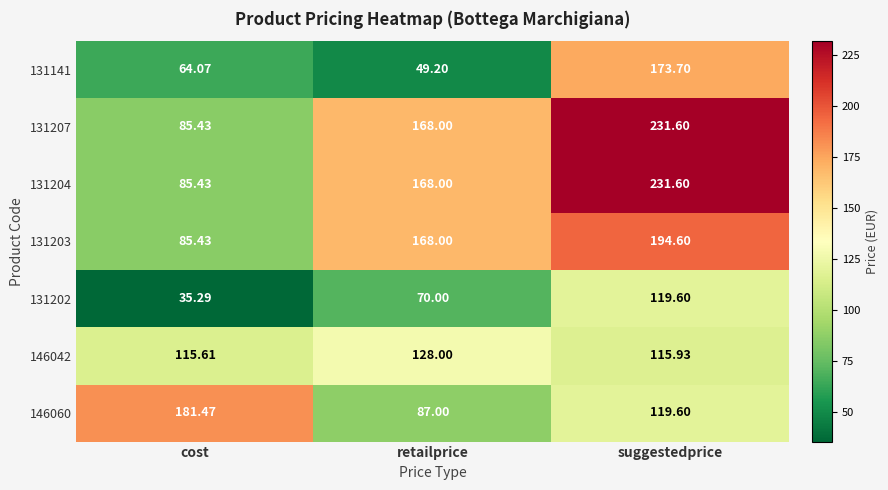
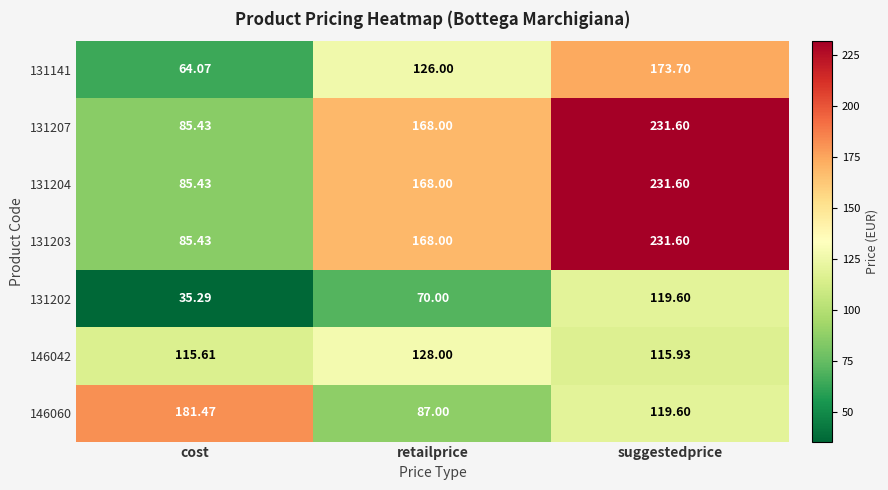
  {
    "131141": {
      "cost": 64.07,
-     "retailprice": 49.20,
+     "retailprice": 126.00,
      "suggestedprice": 173.70
    },
    "131207": {
      "cost": 85.43,
      "retailprice": 168.00,
      "suggestedprice": 231.60
    },
    "131204": {
      "cost": 85.43,
      "retailprice": 168.00,
      "suggestedprice": 231.60
    },
    "131203": {
      "cost": 85.43,
      "retailprice": 168.00,
-     "suggestedprice": 194.60
+     "suggestedprice": 231.60
    },
    "131202": {
      "cost": 35.29,
      "retailprice": 70.00,
      "suggestedprice": 119.60
    },
    "146042": {
      "cost": 115.61,
      "retailprice": 128.00,
      "suggestedprice": 115.93
    },
    "146060": {
      "cost": 181.47,
      "retailprice": 87.00,
      "suggestedprice": 119.60
    }
  }
